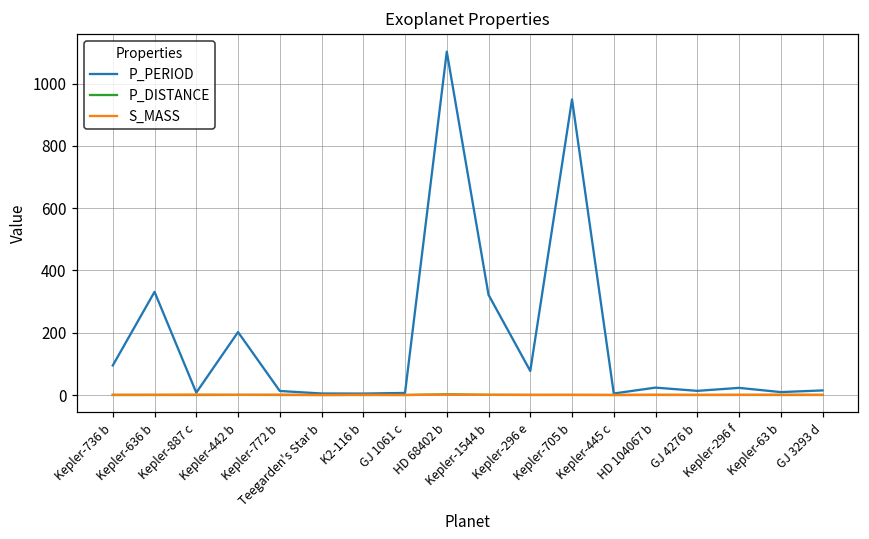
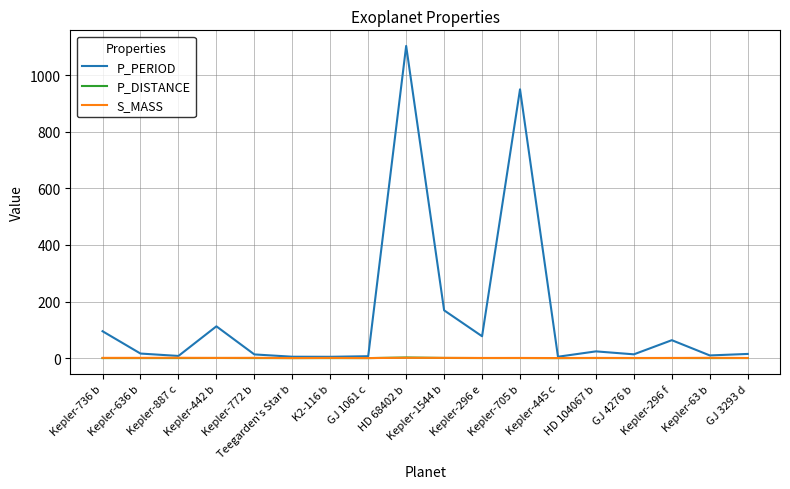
  {
    "P_PERIOD": {
      "Kepler-736 b": 90,
-     "Kepler-636 b": 330,
-     "Kepler-442 b": 200,
+     "Kepler-636 b": 20,
+     "Kepler-442 b": 110,
      "Kepler-772 b": 10,
      "HD 68402 b": 1100,
-     "Kepler-1544 b": 320,
+     "Kepler-1544 b": 170,
      "Kepler-296 e": 80,
      "Kepler-705 b": 950,
      "HD 104067 b": 20,
      "GJ 4276 b": 10,
-     "Kepler-296 f": 20,
+     "Kepler-296 f": 60,
      "GJ 3293 d": 10
    }
  }
